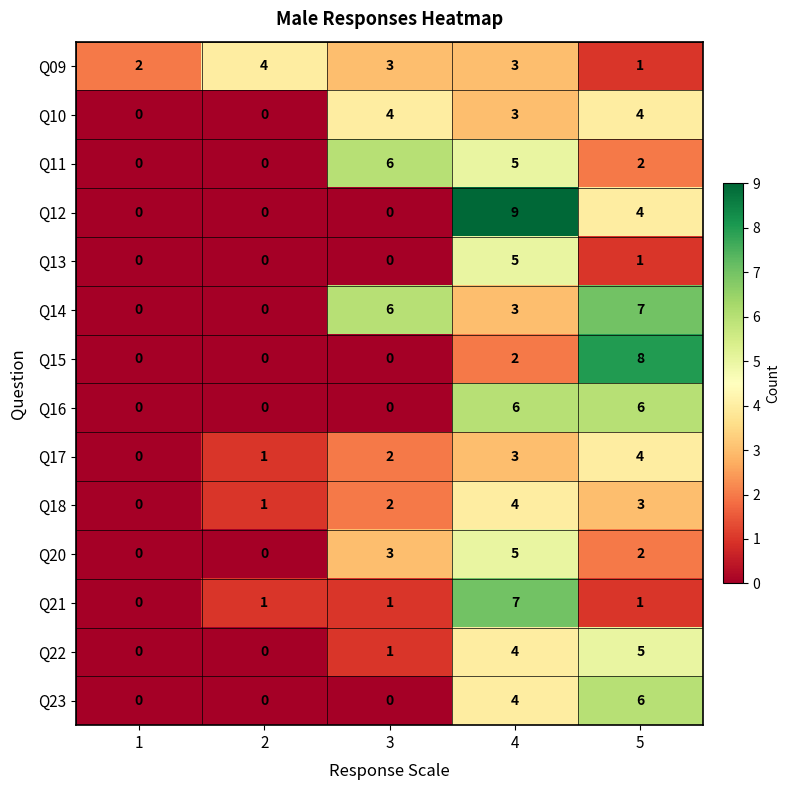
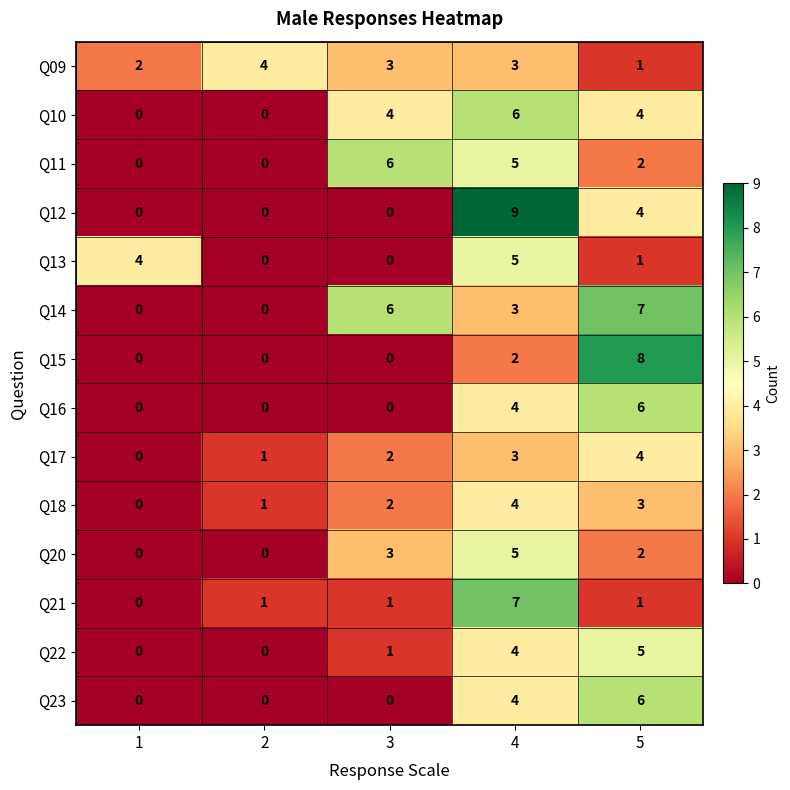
  {
    "Q09": {
      "1": 2,
      "2": 4,
      "3": 3,
      "4": 3,
      "5": 1
    },
    "Q10": {
      "1": 0,
      "2": 0,
      "3": 4,
-     "4": 3,
+     "4": 6,
      "5": 4
    },
    "Q11": {
      "1": 0,
      "2": 0,
      "3": 6,
      "4": 5,
      "5": 2
    },
    "Q12": {
      "1": 0,
      "2": 0,
      "3": 0,
      "4": 9,
      "5": 4
    },
    "Q13": {
-     "1": 0,
+     "1": 4,
      "2": 0,
      "3": 0,
      "4": 5,
      "5": 1
    },
    "Q14": {
      "1": 0,
      "2": 0,
      "3": 6,
      "4": 3,
      "5": 7
    },
    "Q15": {
      "1": 0,
      "2": 0,
      "3": 0,
      "4": 2,
      "5": 8
    },
    "Q16": {
      "1": 0,
      "2": 0,
      "3": 0,
-     "4": 6,
+     "4": 4,
      "5": 6
    },
    "Q17": {
      "1": 0,
      "2": 1,
      "3": 2,
      "4": 3,
      "5": 4
    },
    "Q18": {
      "1": 0,
      "2": 1,
      "3": 2,
      "4": 4,
      "5": 3
    },
    "Q20": {
      "1": 0,
      "2": 0,
      "3": 3,
      "4": 5,
      "5": 2
    },
    "Q21": {
      "1": 0,
      "2": 1,
      "3": 1,
      "4": 7,
      "5": 1
    },
    "Q22": {
      "1": 0,
      "2": 0,
      "3": 1,
      "4": 4,
      "5": 5
    },
    "Q23": {
      "1": 0,
      "2": 0,
      "3": 0,
      "4": 4,
      "5": 6
    }
  }
